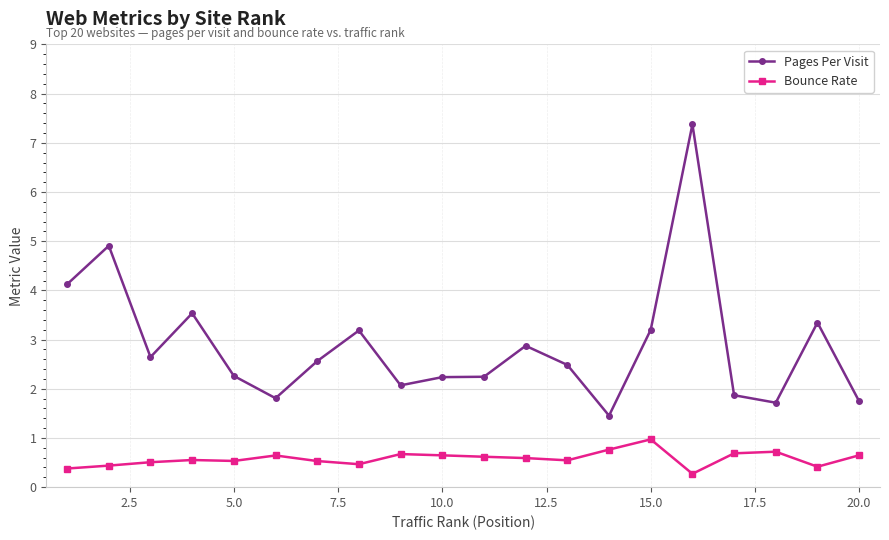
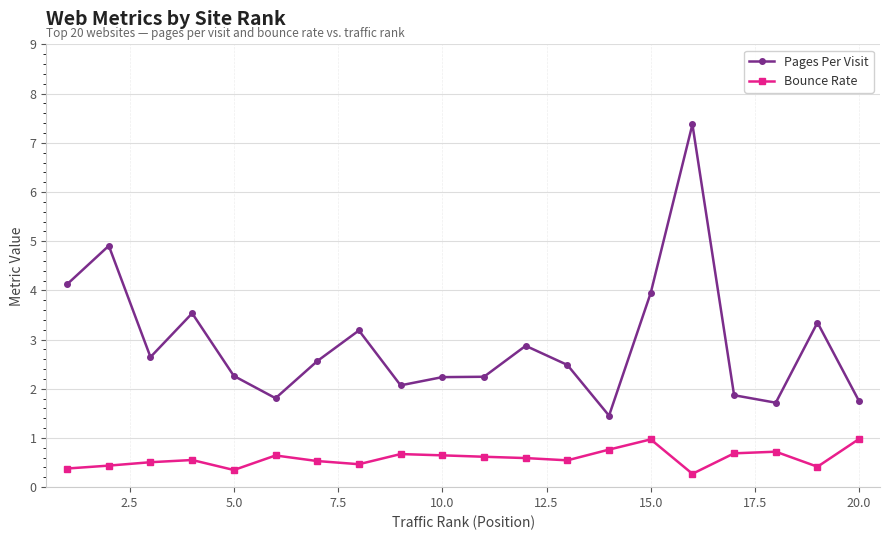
  {
    "Pages Per Visit": {
      "5.0": 2.3,
      "10.0": 2.2,
-     "15.0": 3.2,
+     "15.0": 3.9,
      "20.0": 1.7
    },
    "Bounce Rate": {
-     "5.0": 0.5,
+     "5.0": 0.3,
      "10.0": 0.6,
      "15.0": 1.0,
-     "20.0": 0.6
+     "20.0": 1.0
    }
  }
